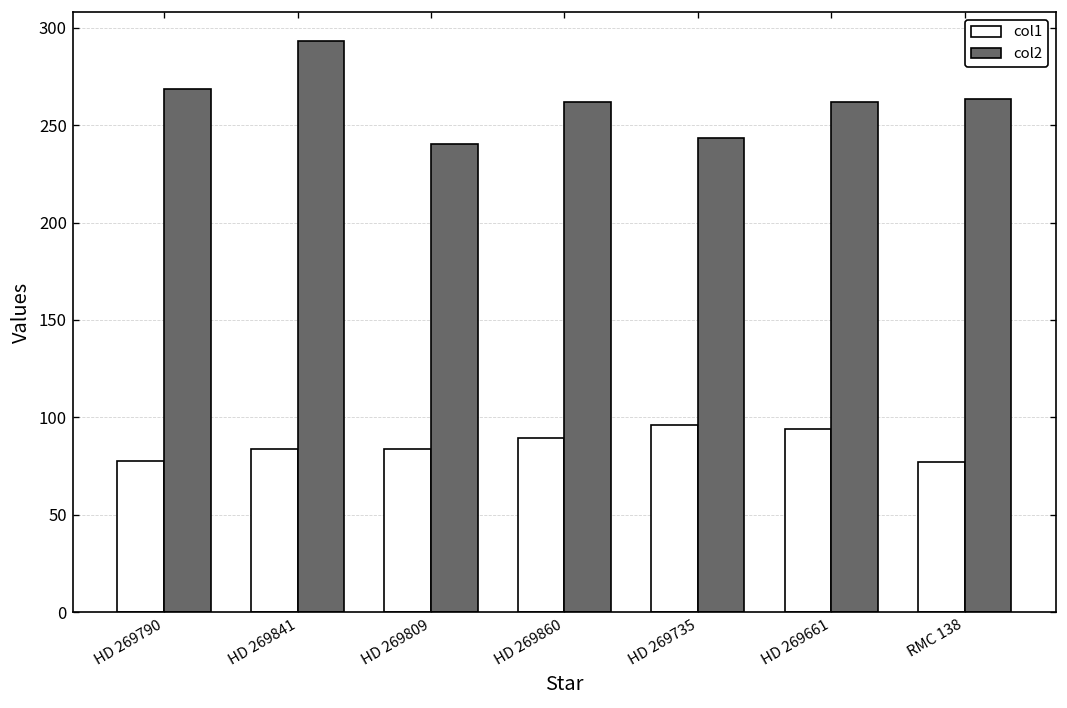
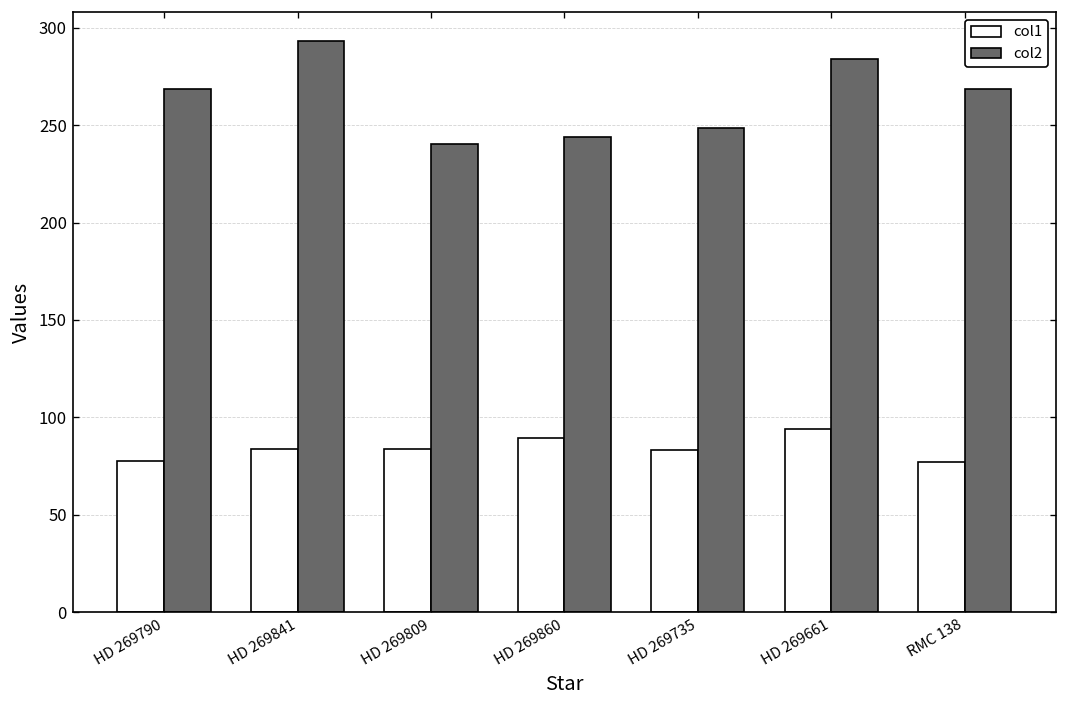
  {
    "col1": {
      "HD 269790": 78,
      "HD 269841": 84,
      "HD 269809": 84,
      "HD 269860": 90,
-     "HD 269735": 96,
+     "HD 269735": 83,
      "HD 269661": 94,
      "RMC 138": 77
    },
    "col2": {
      "HD 269790": 269,
      "HD 269841": 293,
      "HD 269809": 241,
-     "HD 269860": 262,
-     "HD 269735": 243,
-     "HD 269661": 262,
-     "RMC 138": 263
+     "HD 269860": 244,
+     "HD 269735": 249,
+     "HD 269661": 284,
+     "RMC 138": 269
    }
  }
